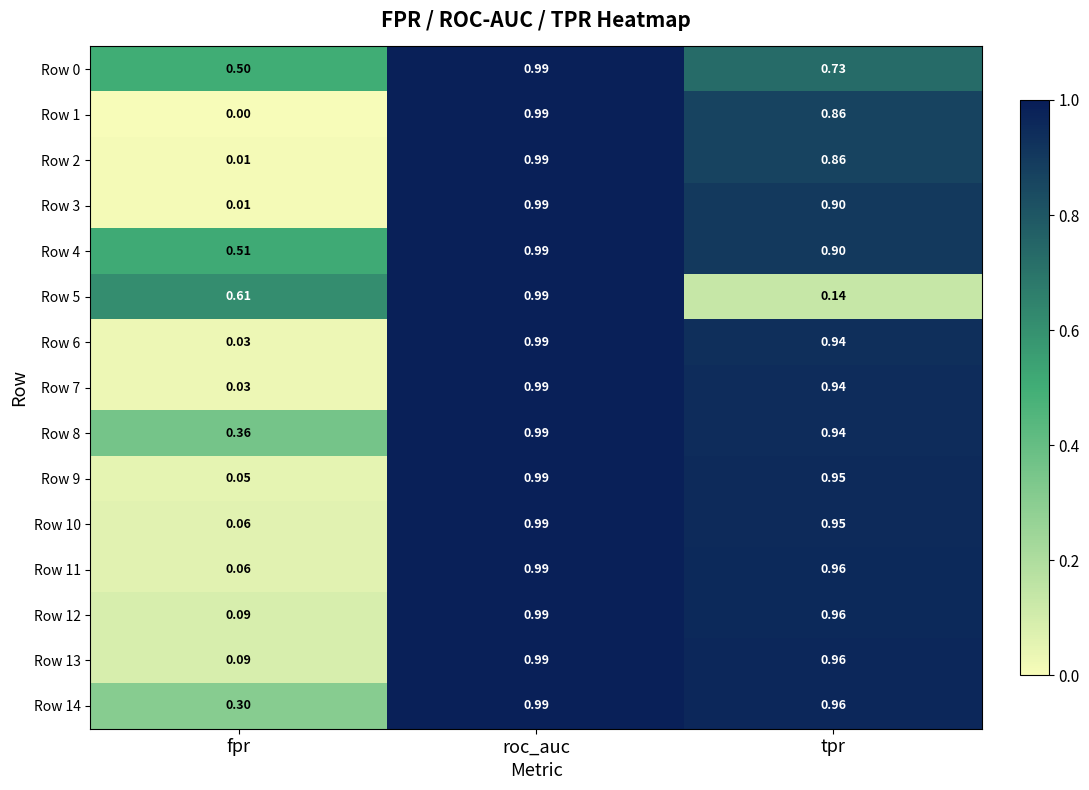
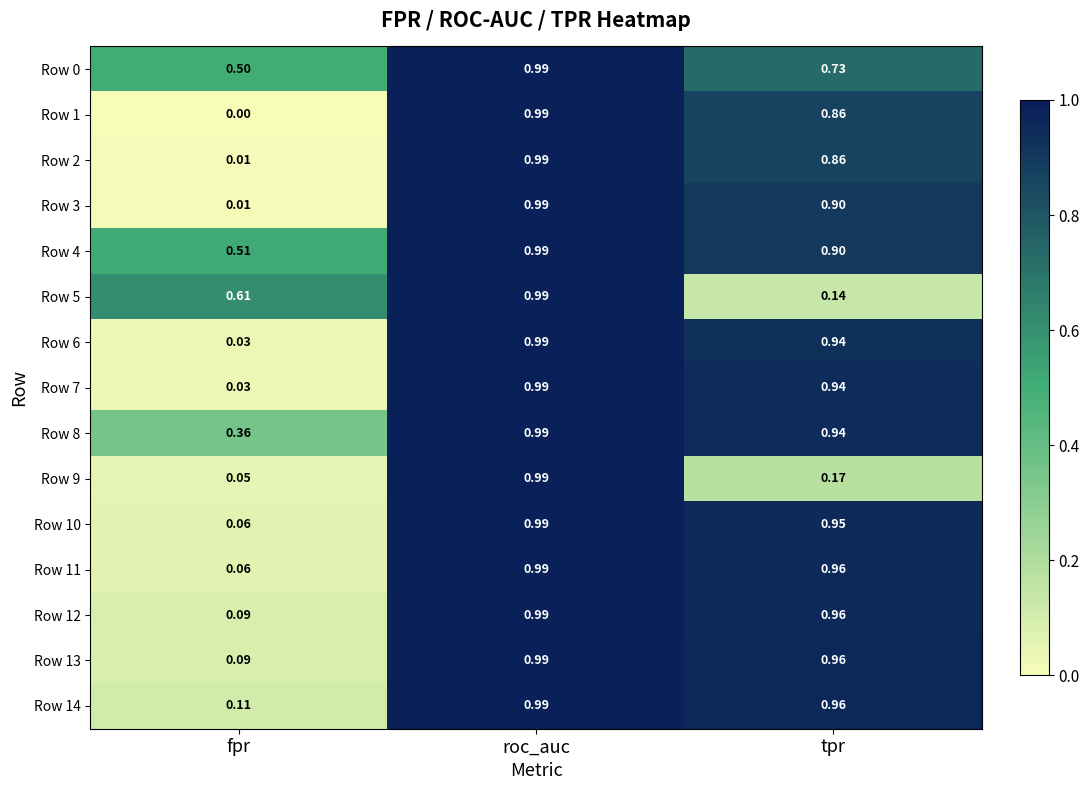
  {
    "Row 0": {
      "fpr": 0.50,
      "roc_auc": 0.99,
      "tpr": 0.73
    },
    "Row 1": {
      "fpr": 0.00,
      "roc_auc": 0.99,
      "tpr": 0.86
    },
    "Row 2": {
      "fpr": 0.01,
      "roc_auc": 0.99,
      "tpr": 0.86
    },
    "Row 3": {
      "fpr": 0.01,
      "roc_auc": 0.99,
      "tpr": 0.90
    },
    "Row 4": {
      "fpr": 0.51,
      "roc_auc": 0.99,
      "tpr": 0.90
    },
    "Row 5": {
      "fpr": 0.61,
      "roc_auc": 0.99,
      "tpr": 0.14
    },
    "Row 6": {
      "fpr": 0.03,
      "roc_auc": 0.99,
      "tpr": 0.94
    },
    "Row 7": {
      "fpr": 0.03,
      "roc_auc": 0.99,
      "tpr": 0.94
    },
    "Row 8": {
      "fpr": 0.36,
      "roc_auc": 0.99,
      "tpr": 0.94
    },
    "Row 9": {
      "fpr": 0.05,
      "roc_auc": 0.99,
-     "tpr": 0.95
+     "tpr": 0.17
    },
    "Row 10": {
      "fpr": 0.06,
      "roc_auc": 0.99,
      "tpr": 0.95
    },
    "Row 11": {
      "fpr": 0.06,
      "roc_auc": 0.99,
      "tpr": 0.96
    },
    "Row 12": {
      "fpr": 0.09,
      "roc_auc": 0.99,
      "tpr": 0.96
    },
    "Row 13": {
      "fpr": 0.09,
      "roc_auc": 0.99,
      "tpr": 0.96
    },
    "Row 14": {
-     "fpr": 0.30,
+     "fpr": 0.11,
      "roc_auc": 0.99,
      "tpr": 0.96
    }
  }
